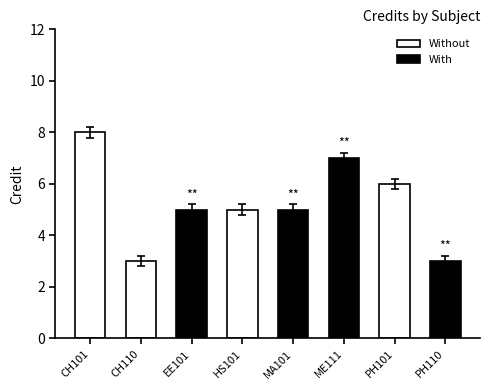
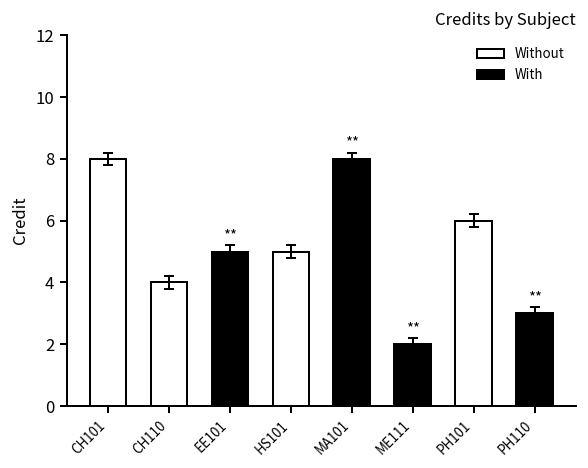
  {
    "Without": {
      "CH101": 8,
-     "CH110": 3,
+     "CH110": 4,
      "HS101": 5,
      "PH101": 6
    },
    "With": {
      "EE101": 5,
-     "MA101": 5,
-     "ME111": 7,
+     "MA101": 8,
+     "ME111": 2,
      "PH110": 3
    }
  }
